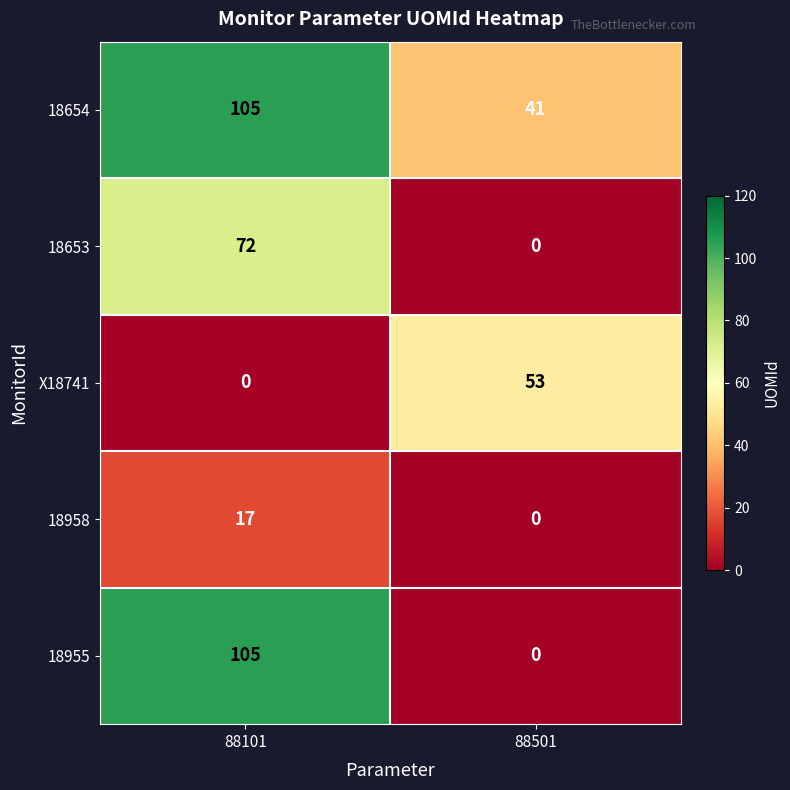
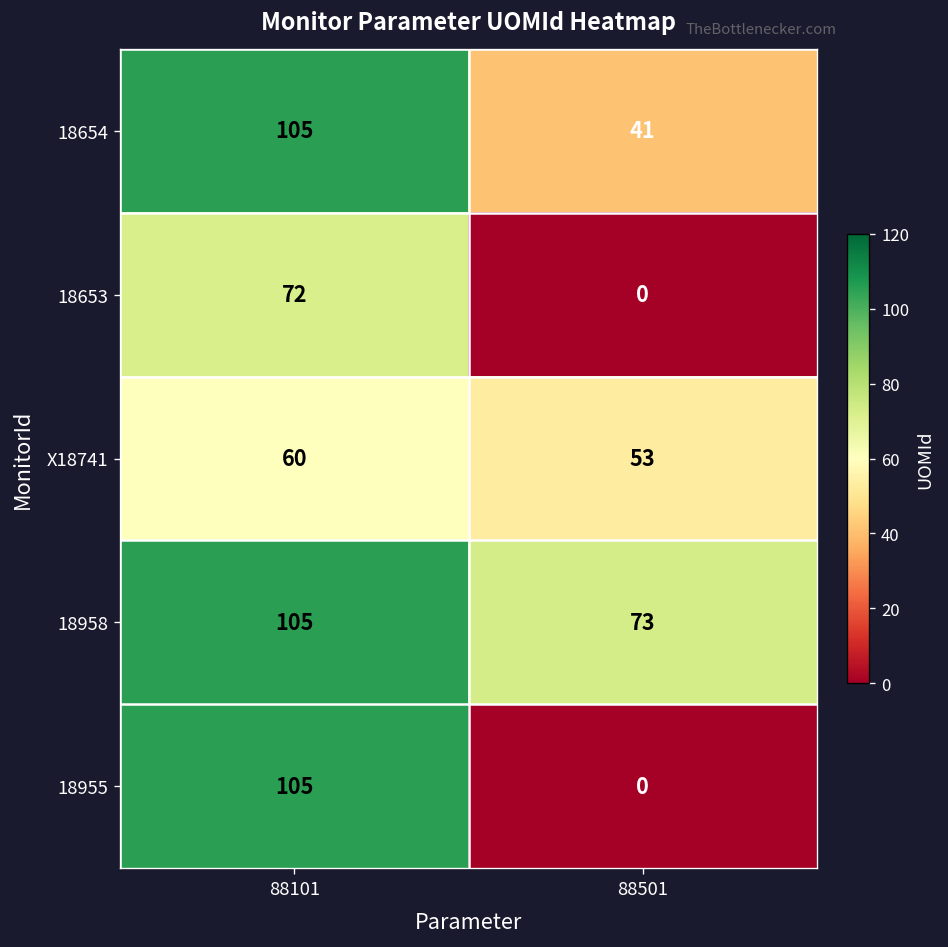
  {
    "18654": {
      "88101": 105,
      "88501": 41
    },
    "18653": {
      "88101": 72,
      "88501": 0
    },
    "X18741": {
-     "88101": 0,
+     "88101": 60,
      "88501": 53
    },
    "18958": {
-     "88101": 17,
-     "88501": 0
+     "88101": 105,
+     "88501": 73
    },
    "18955": {
      "88101": 105,
      "88501": 0
    }
  }
